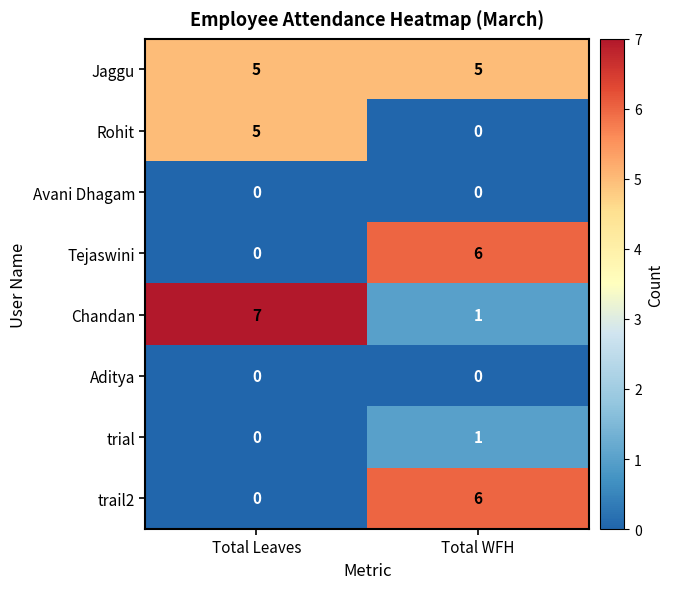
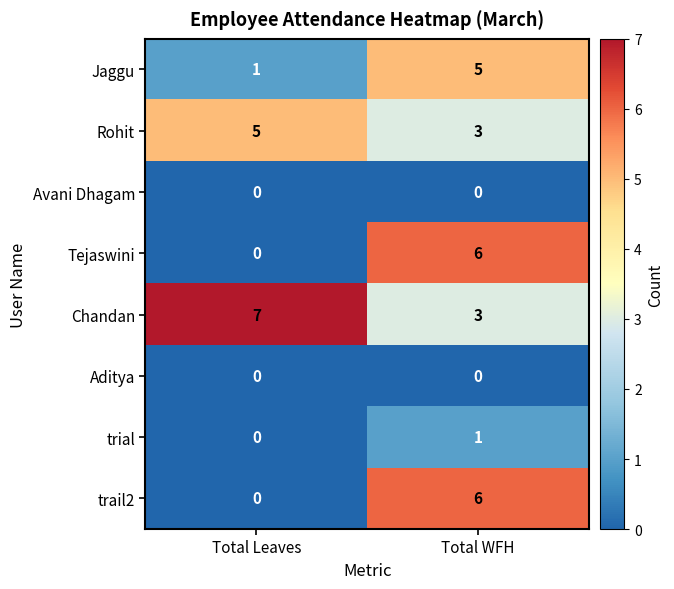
  {
    "Jaggu": {
-     "Total Leaves": 5,
+     "Total Leaves": 1,
      "Total WFH": 5
    },
    "Rohit": {
      "Total Leaves": 5,
-     "Total WFH": 0
+     "Total WFH": 3
    },
    "Avani Dhagam": {
      "Total Leaves": 0,
      "Total WFH": 0
    },
    "Tejaswini": {
      "Total Leaves": 0,
      "Total WFH": 6
    },
    "Chandan": {
      "Total Leaves": 7,
-     "Total WFH": 1
+     "Total WFH": 3
    },
    "Aditya": {
      "Total Leaves": 0,
      "Total WFH": 0
    },
    "trial": {
      "Total Leaves": 0,
      "Total WFH": 1
    },
    "trail2": {
      "Total Leaves": 0,
      "Total WFH": 6
    }
  }
